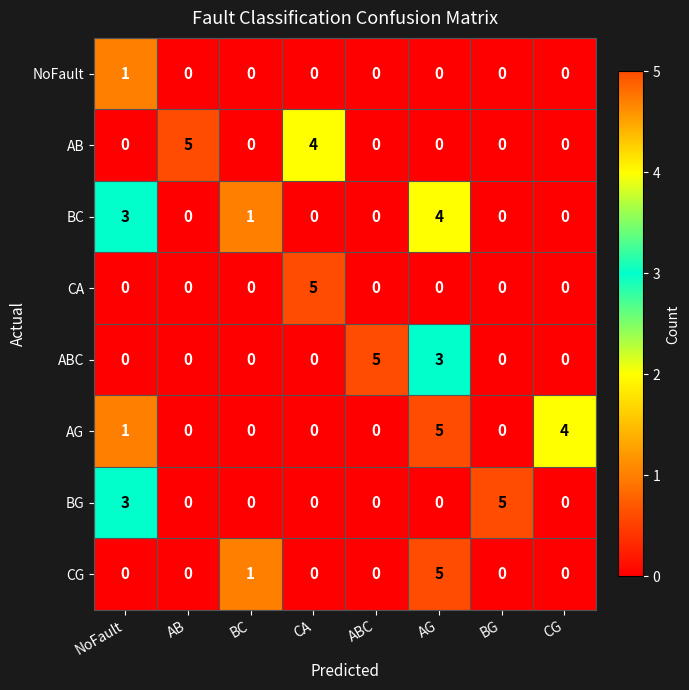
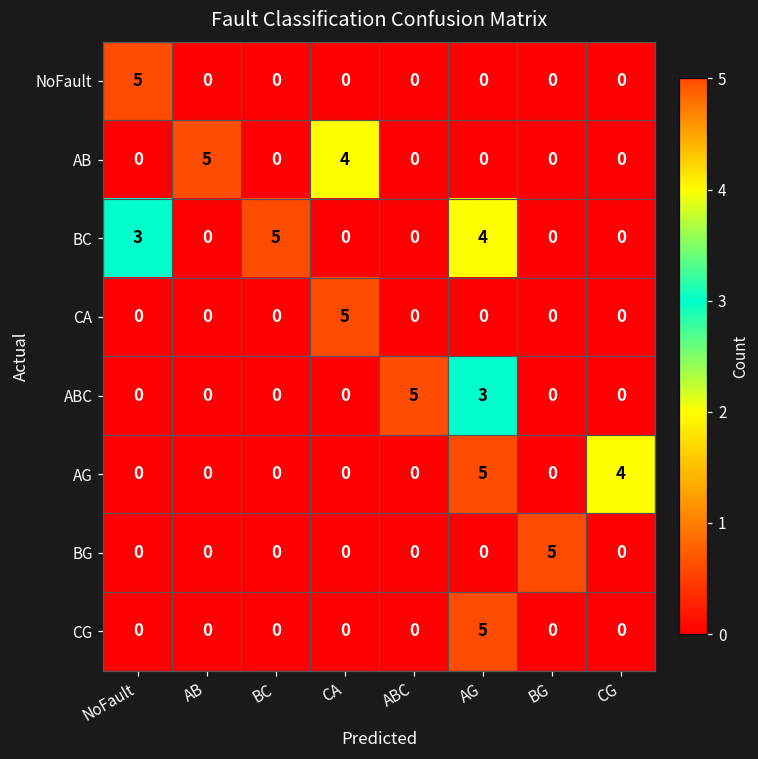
  {
    "NoFault": {
-     "NoFault": 1,
+     "NoFault": 5,
      "AB": 0,
      "BC": 0,
      "CA": 0,
      "ABC": 0,
      "AG": 0,
      "BG": 0,
      "CG": 0
    },
    "AB": {
      "NoFault": 0,
      "AB": 5,
      "BC": 0,
      "CA": 4,
      "ABC": 0,
      "AG": 0,
      "BG": 0,
      "CG": 0
    },
    "BC": {
      "NoFault": 3,
      "AB": 0,
-     "BC": 1,
+     "BC": 5,
      "CA": 0,
      "ABC": 0,
      "AG": 4,
      "BG": 0,
      "CG": 0
    },
    "CA": {
      "NoFault": 0,
      "AB": 0,
      "BC": 0,
      "CA": 5,
      "ABC": 0,
      "AG": 0,
      "BG": 0,
      "CG": 0
    },
    "ABC": {
      "NoFault": 0,
      "AB": 0,
      "BC": 0,
      "CA": 0,
      "ABC": 5,
      "AG": 3,
      "BG": 0,
      "CG": 0
    },
    "AG": {
-     "NoFault": 1,
+     "NoFault": 0,
      "AB": 0,
      "BC": 0,
      "CA": 0,
      "ABC": 0,
      "AG": 5,
      "BG": 0,
      "CG": 4
    },
    "BG": {
-     "NoFault": 3,
+     "NoFault": 0,
      "AB": 0,
      "BC": 0,
      "CA": 0,
      "ABC": 0,
      "AG": 0,
      "BG": 5,
      "CG": 0
    },
    "CG": {
      "NoFault": 0,
      "AB": 0,
-     "BC": 1,
+     "BC": 0,
      "CA": 0,
      "ABC": 0,
      "AG": 5,
      "BG": 0,
      "CG": 0
    }
  }
